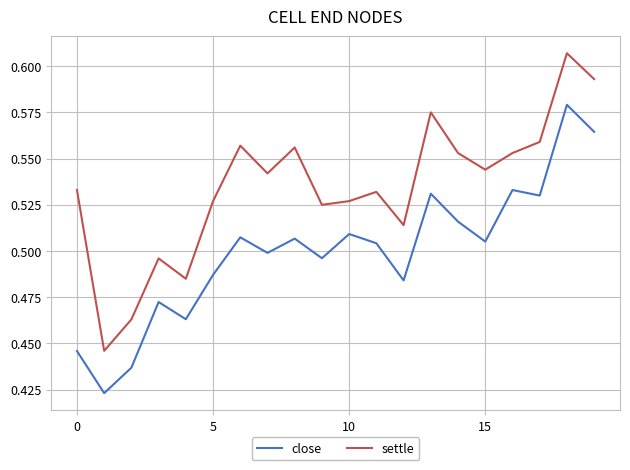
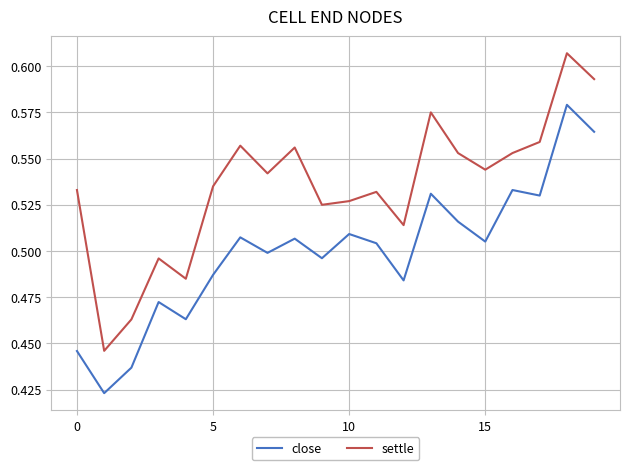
  {
    "close": {
      "0": 0.446,
      "5": 0.487,
      "10": 0.509,
      "15": 0.505
    },
    "settle": {
      "0": 0.533,
-     "5": 0.527,
+     "5": 0.535,
      "10": 0.527,
      "15": 0.544
    }
  }
